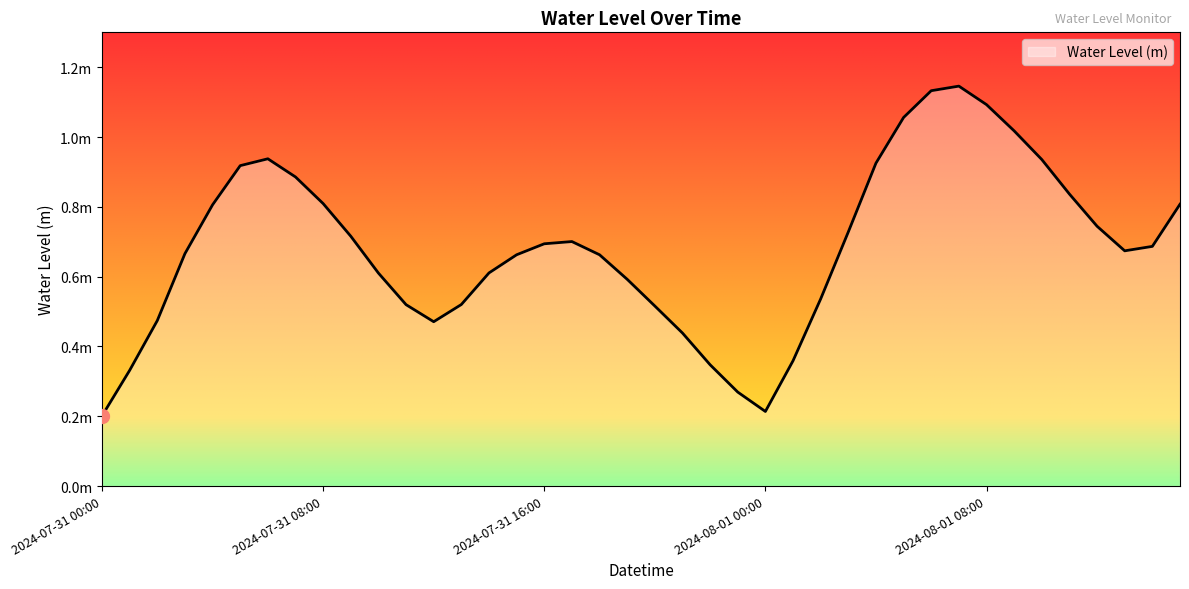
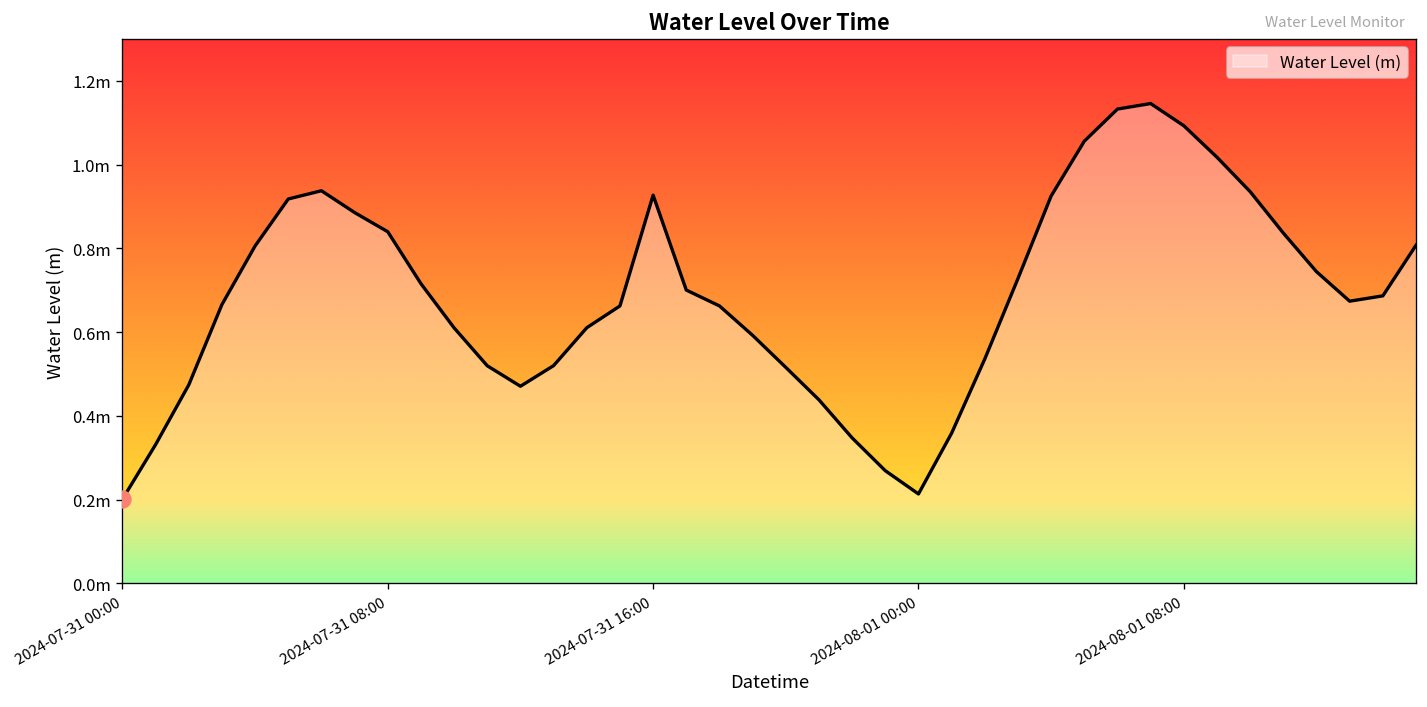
  {
    "Water Level (m)": {
-     "2024-07-31 08:00": "0.81m",
-     "2024-07-31 16:00": "0.69m",
+     "2024-07-31 08:00": "0.84m",
+     "2024-07-31 16:00": "0.93m",
      "2024-08-01 00:00": "0.21m",
      "2024-08-01 08:00": "1.09m"
    }
  }
